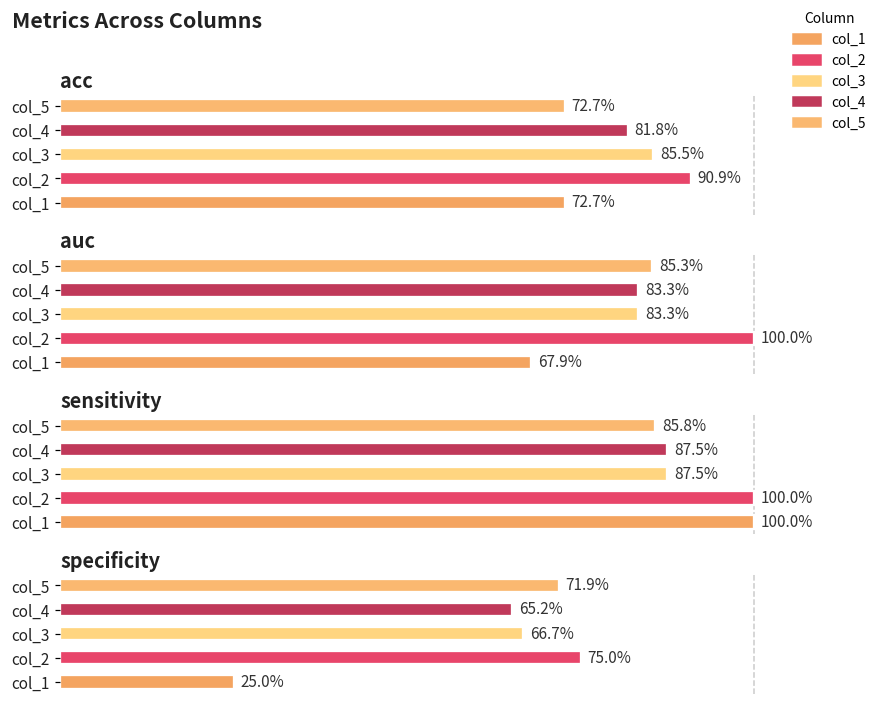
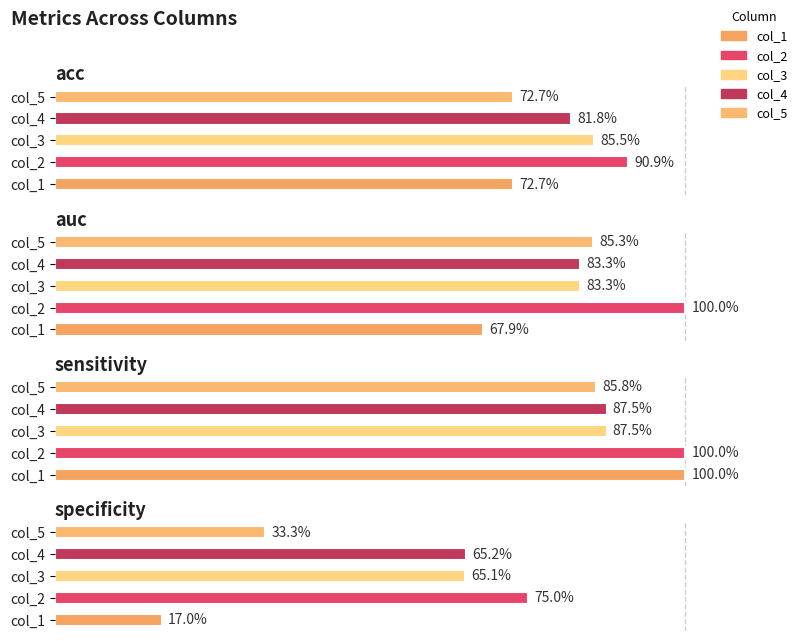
  {
    "acc": {
      "col_5": "72.7%",
      "col_4": "81.8%",
      "col_3": "85.5%",
      "col_2": "90.9%",
      "col_1": "72.7%"
    },
    "auc": {
      "col_5": "85.3%",
      "col_4": "83.3%",
      "col_3": "83.3%",
      "col_2": "100.0%",
      "col_1": "67.9%"
    },
    "sensitivity": {
      "col_5": "85.8%",
      "col_4": "87.5%",
      "col_3": "87.5%",
      "col_2": "100.0%",
      "col_1": "100.0%"
    },
    "specificity": {
-     "col_5": "71.9%",
+     "col_5": "33.3%",
      "col_4": "65.2%",
-     "col_3": "66.7%",
+     "col_3": "65.1%",
      "col_2": "75.0%",
-     "col_1": "25.0%"
+     "col_1": "17.0%"
    }
  }
